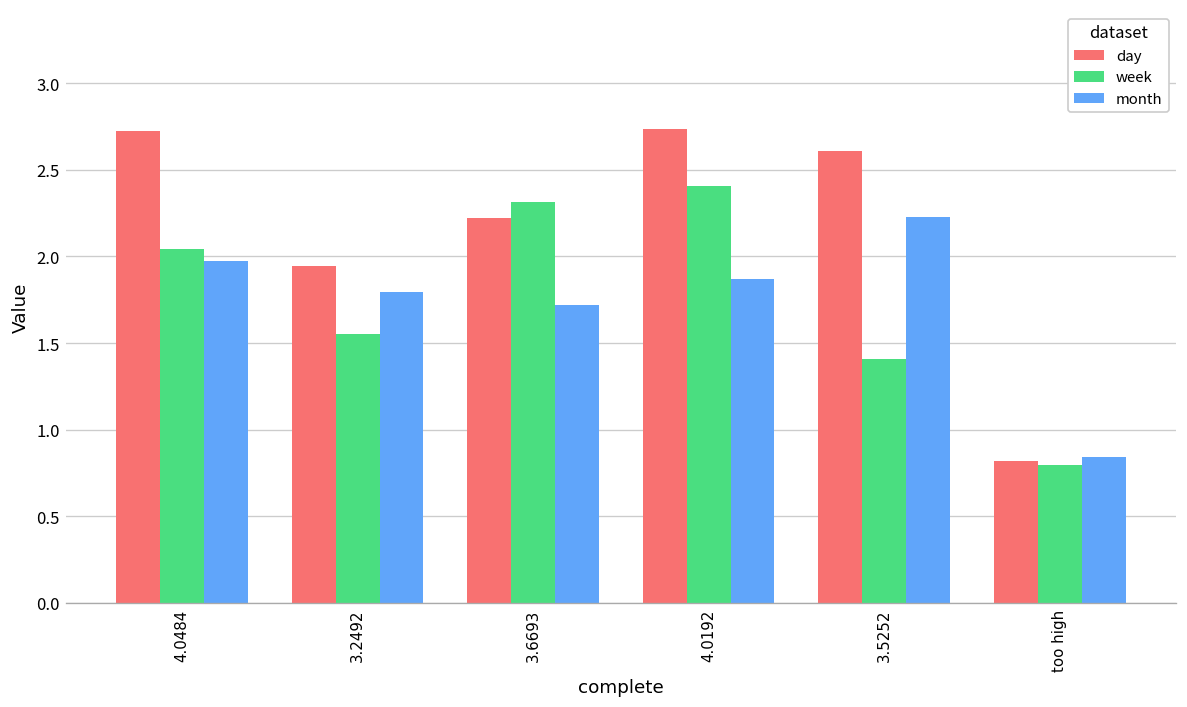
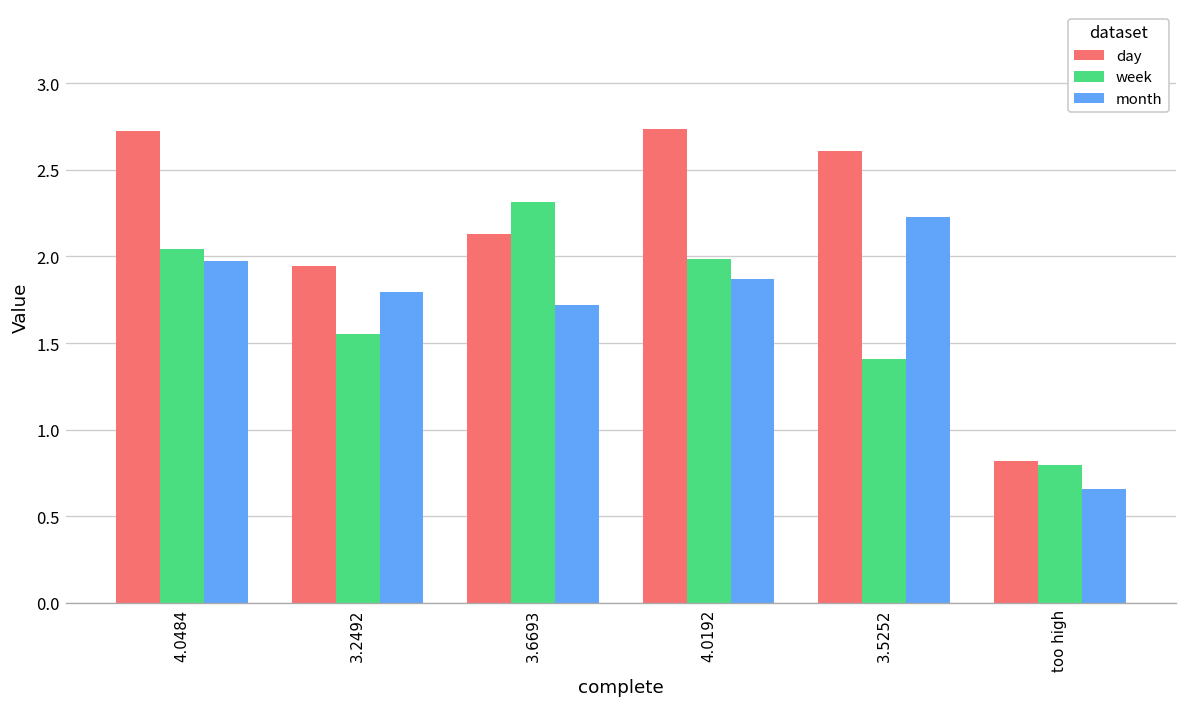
  {
    "day": {
      "4.0484": 2.73,
      "3.2492": 1.94,
-     "3.6693": 2.22,
+     "3.6693": 2.13,
      "4.0192": 2.73,
      "3.5252": 2.61,
      "too high": 0.82
    },
    "week": {
      "4.0484": 2.04,
      "3.2492": 1.55,
      "3.6693": 2.32,
-     "4.0192": 2.41,
+     "4.0192": 1.98,
      "3.5252": 1.41,
      "too high": 0.80
    },
    "month": {
      "4.0484": 1.98,
      "3.2492": 1.79,
      "3.6693": 1.72,
      "4.0192": 1.87,
      "3.5252": 2.23,
-     "too high": 0.84
+     "too high": 0.66
    }
  }
